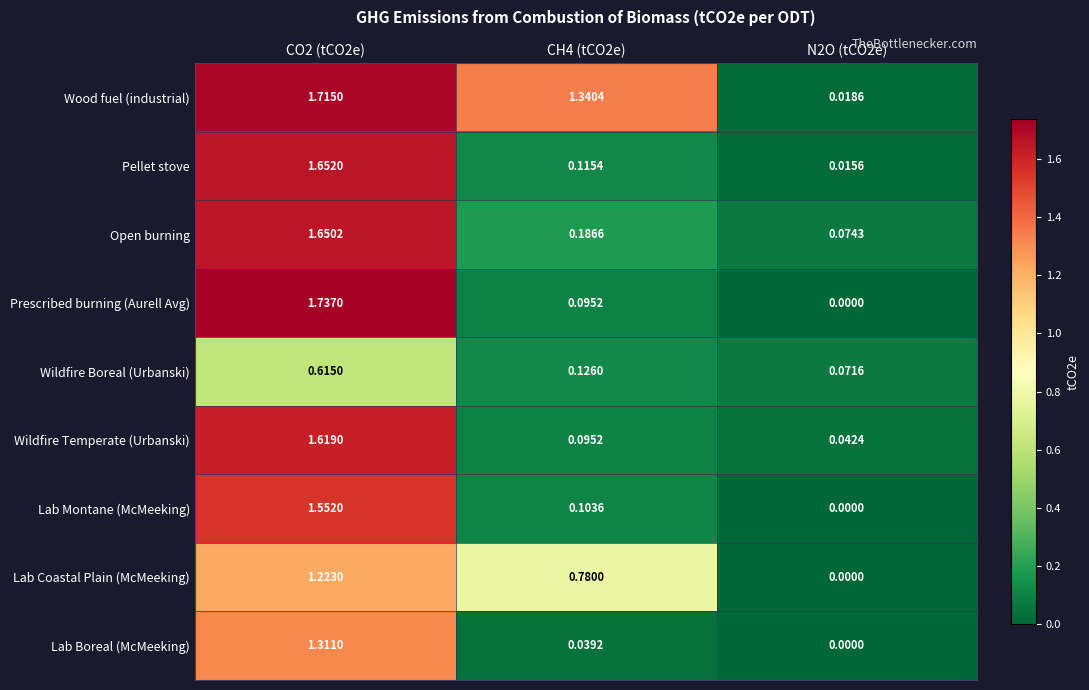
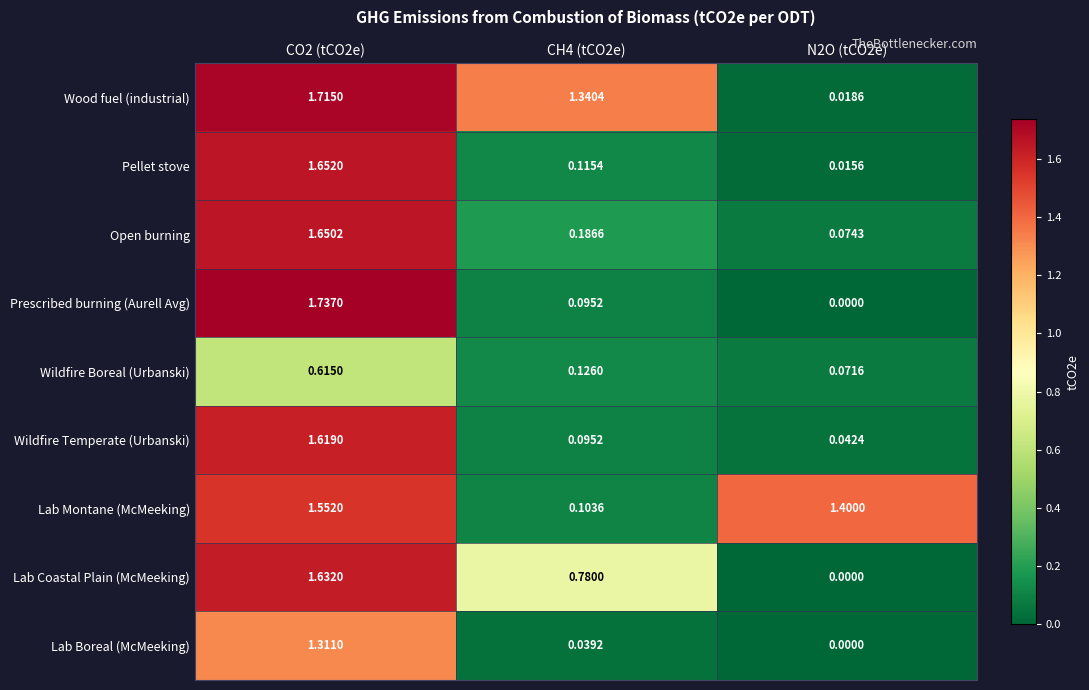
  {
    "Wood fuel (industrial)": {
      "CO2 (tCO2e)": 1.7150,
      "CH4 (tCO2e)": 1.3404,
      "N2O (tCO2e)": 0.0186
    },
    "Pellet stove": {
      "CO2 (tCO2e)": 1.6520,
      "CH4 (tCO2e)": 0.1154,
      "N2O (tCO2e)": 0.0156
    },
    "Open burning": {
      "CO2 (tCO2e)": 1.6502,
      "CH4 (tCO2e)": 0.1866,
      "N2O (tCO2e)": 0.0743
    },
    "Prescribed burning (Aurell Avg)": {
      "CO2 (tCO2e)": 1.7370,
      "CH4 (tCO2e)": 0.0952,
      "N2O (tCO2e)": 0.0000
    },
    "Wildfire Boreal (Urbanski)": {
      "CO2 (tCO2e)": 0.6150,
      "CH4 (tCO2e)": 0.1260,
      "N2O (tCO2e)": 0.0716
    },
    "Wildfire Temperate (Urbanski)": {
      "CO2 (tCO2e)": 1.6190,
      "CH4 (tCO2e)": 0.0952,
      "N2O (tCO2e)": 0.0424
    },
    "Lab Montane (McMeeking)": {
      "CO2 (tCO2e)": 1.5520,
      "CH4 (tCO2e)": 0.1036,
-     "N2O (tCO2e)": 0.0000
+     "N2O (tCO2e)": 1.4000
    },
    "Lab Coastal Plain (McMeeking)": {
-     "CO2 (tCO2e)": 1.2230,
+     "CO2 (tCO2e)": 1.6320,
      "CH4 (tCO2e)": 0.7800,
      "N2O (tCO2e)": 0.0000
    },
    "Lab Boreal (McMeeking)": {
      "CO2 (tCO2e)": 1.3110,
      "CH4 (tCO2e)": 0.0392,
      "N2O (tCO2e)": 0.0000
    }
  }
